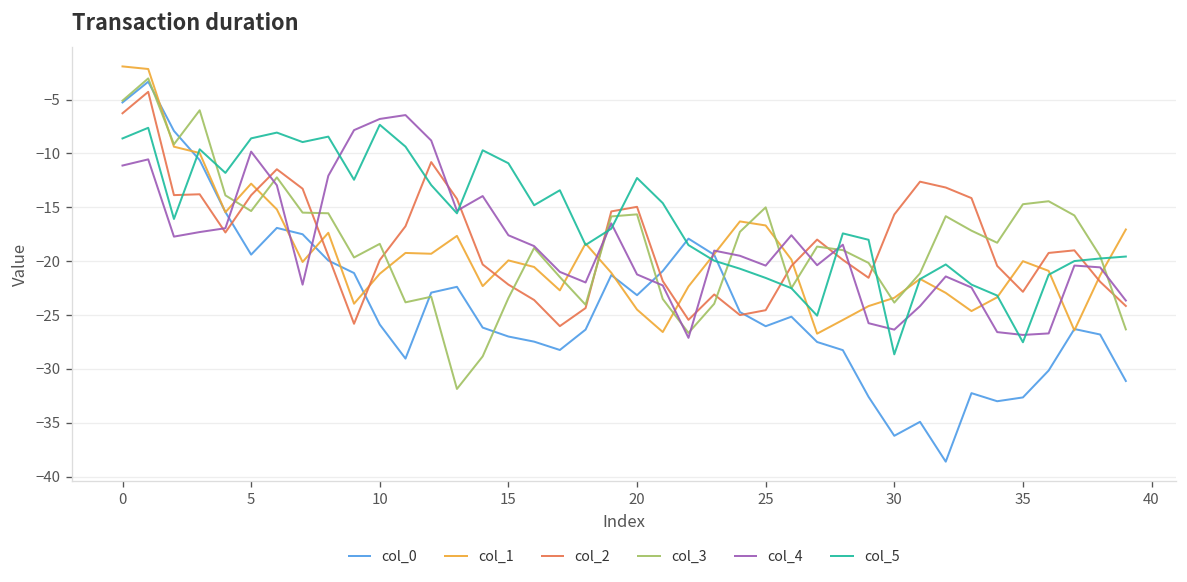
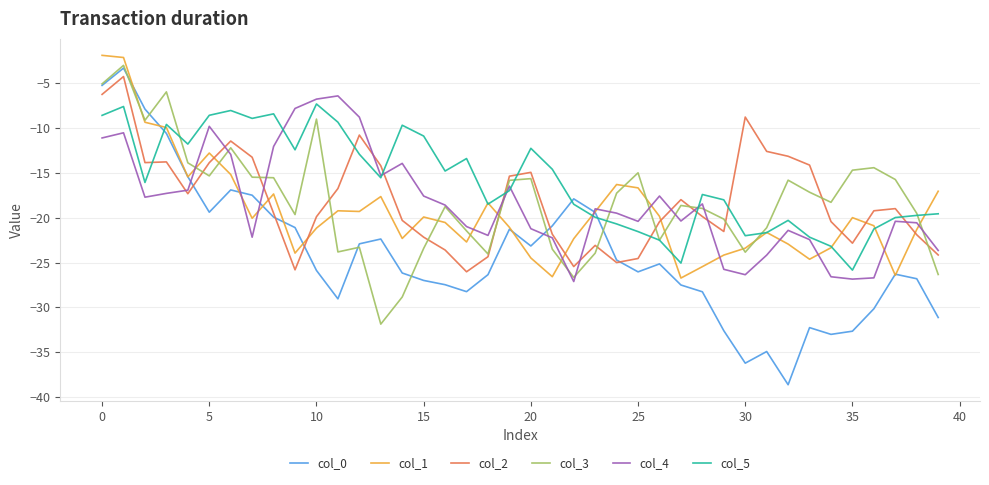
  {
    "col_0": {
      "5": -19,
      "10": -26,
      "15": -27,
      "20": -23,
      "25": -26,
      "30": -36,
      "35": -33
    },
    "col_1": {
      "0": -2,
      "5": -13,
      "10": -21,
      "15": -20,
      "20": -24,
      "25": -17,
      "30": -23,
      "35": -20
    },
    "col_2": {
      "0": -6,
      "5": -14,
      "10": -20,
      "15": -22,
      "20": -15,
      "25": -25,
-     "30": -16,
+     "30": -9,
      "35": -23
    },
    "col_3": {
      "5": -15,
-     "10": -18,
+     "10": -9,
      "15": -23,
      "20": -16,
      "25": -15,
      "30": -24,
      "35": -15
    },
    "col_4": {
      "0": -11,
      "5": -10,
      "10": -7,
      "15": -18,
      "20": -21,
      "25": -20,
      "30": -26,
      "35": -27
    },
    "col_5": {
      "0": -9,
      "5": -9,
      "10": -7,
      "15": -11,
      "20": -12,
      "25": -22,
-     "30": -29,
-     "35": -28
+     "30": -22,
+     "35": -26
    }
  }
